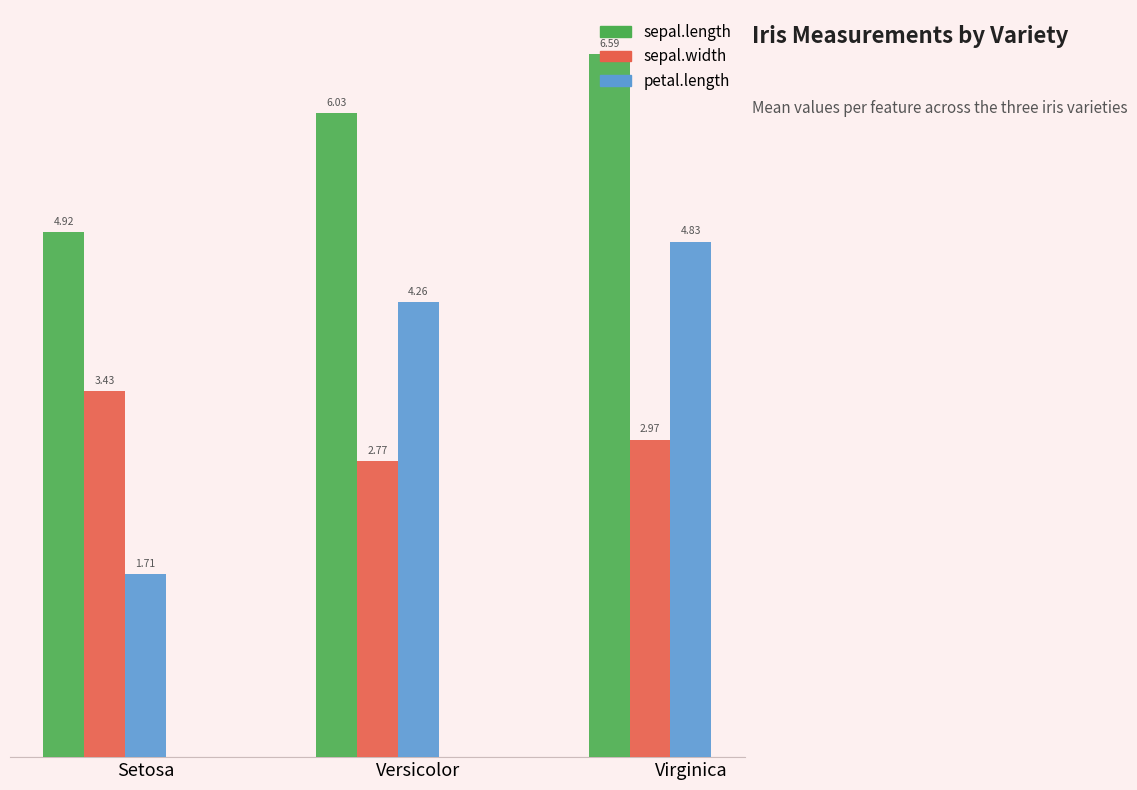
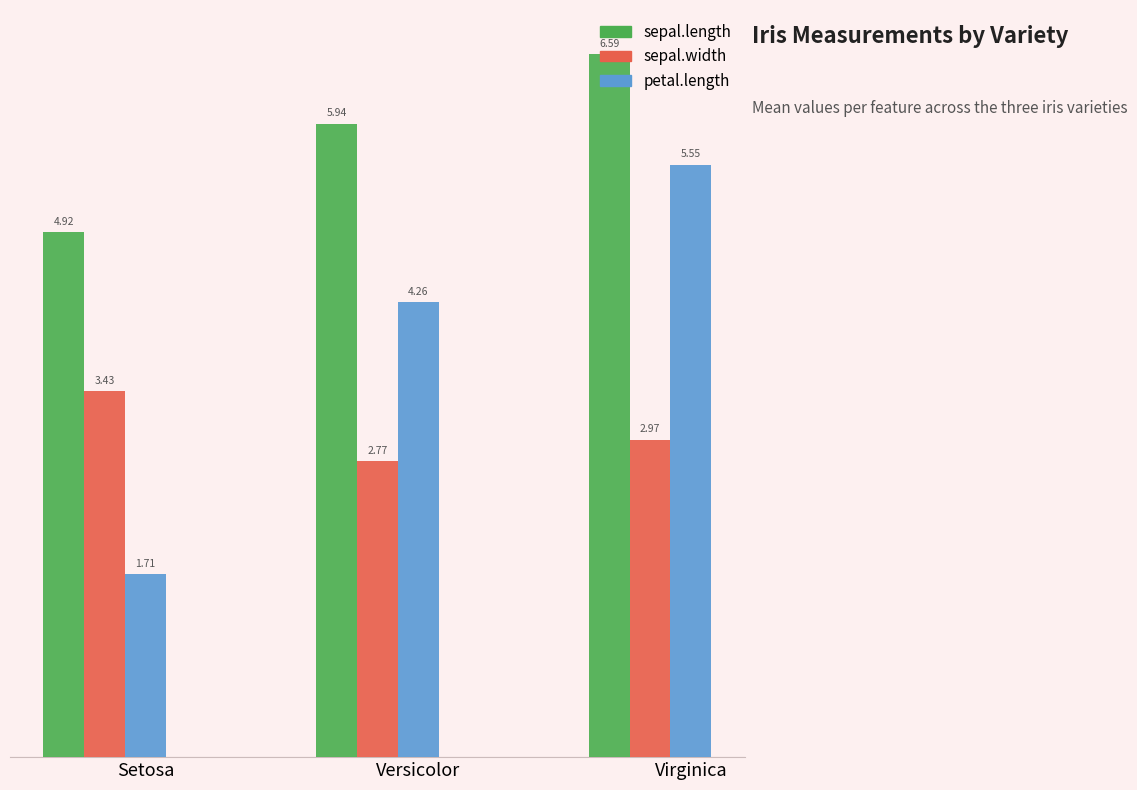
  {
    "sepal.length": {
      "Setosa": 4.92,
-     "Versicolor": 6.03,
+     "Versicolor": 5.94,
      "Virginica": 6.59
    },
    "sepal.width": {
      "Setosa": 3.43,
      "Versicolor": 2.77,
      "Virginica": 2.97
    },
    "petal.length": {
      "Setosa": 1.71,
      "Versicolor": 4.26,
-     "Virginica": 4.83
+     "Virginica": 5.55
    }
  }
